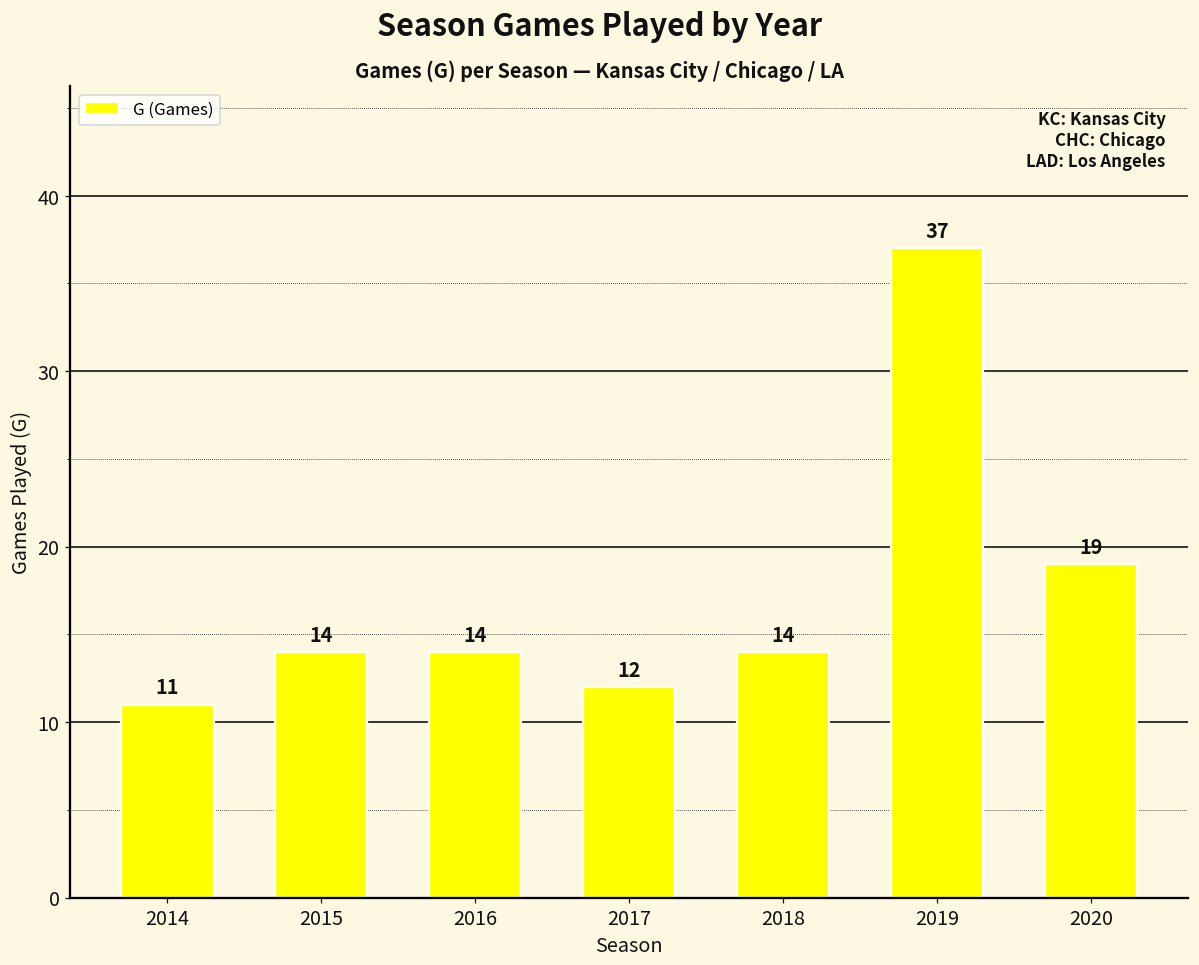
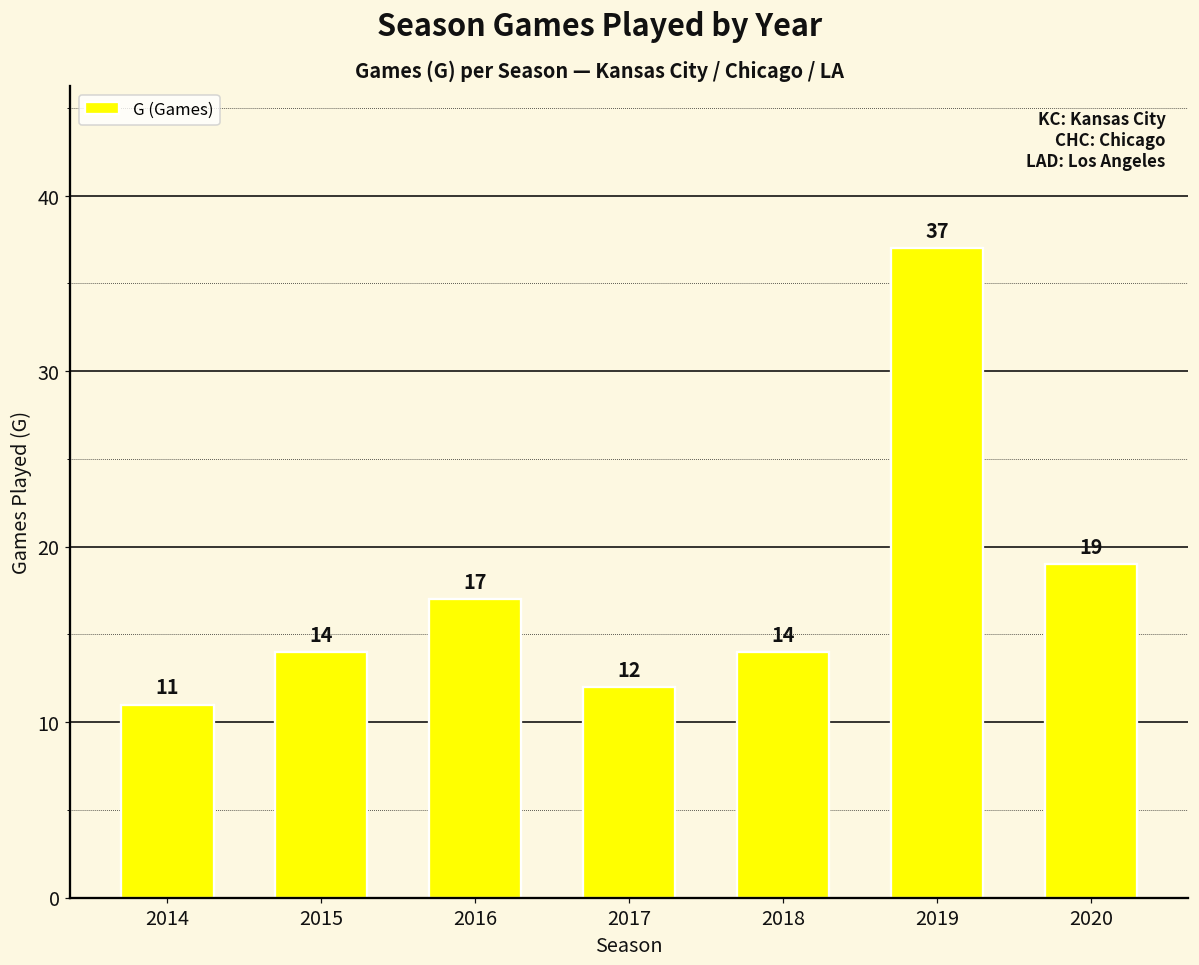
  {
    "2014": 11,
    "2015": 14,
-   "2016": 14,
+   "2016": 17,
    "2017": 12,
    "2018": 14,
    "2019": 37,
    "2020": 19
  }
